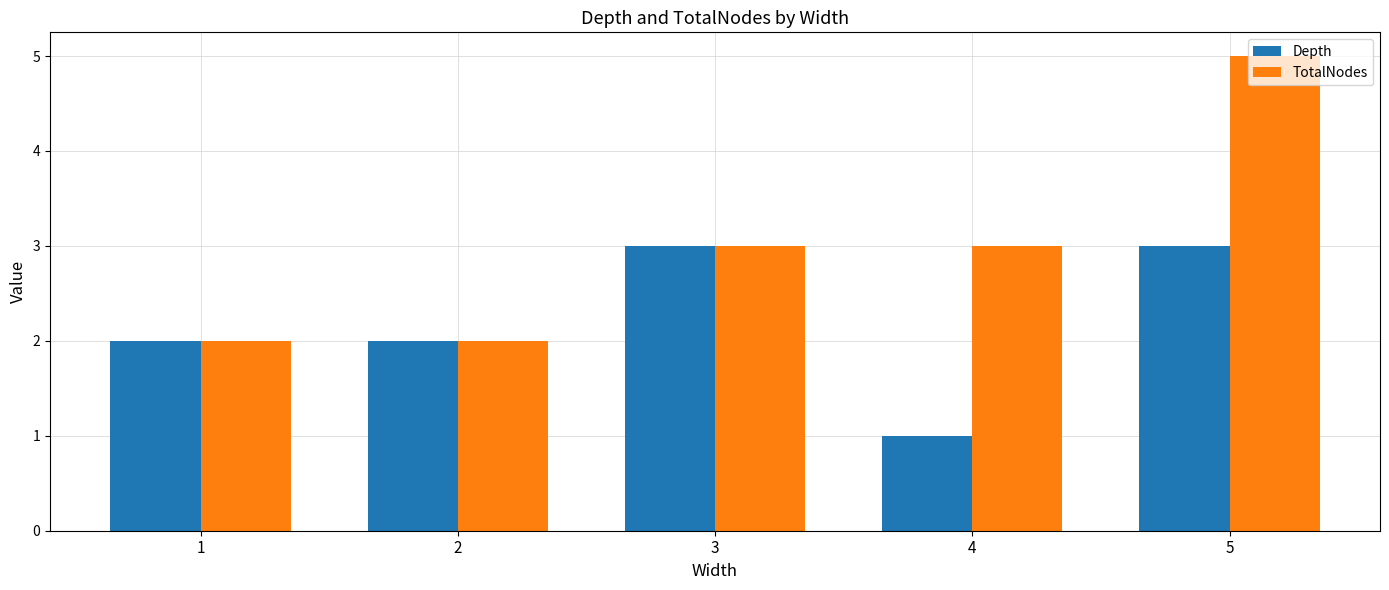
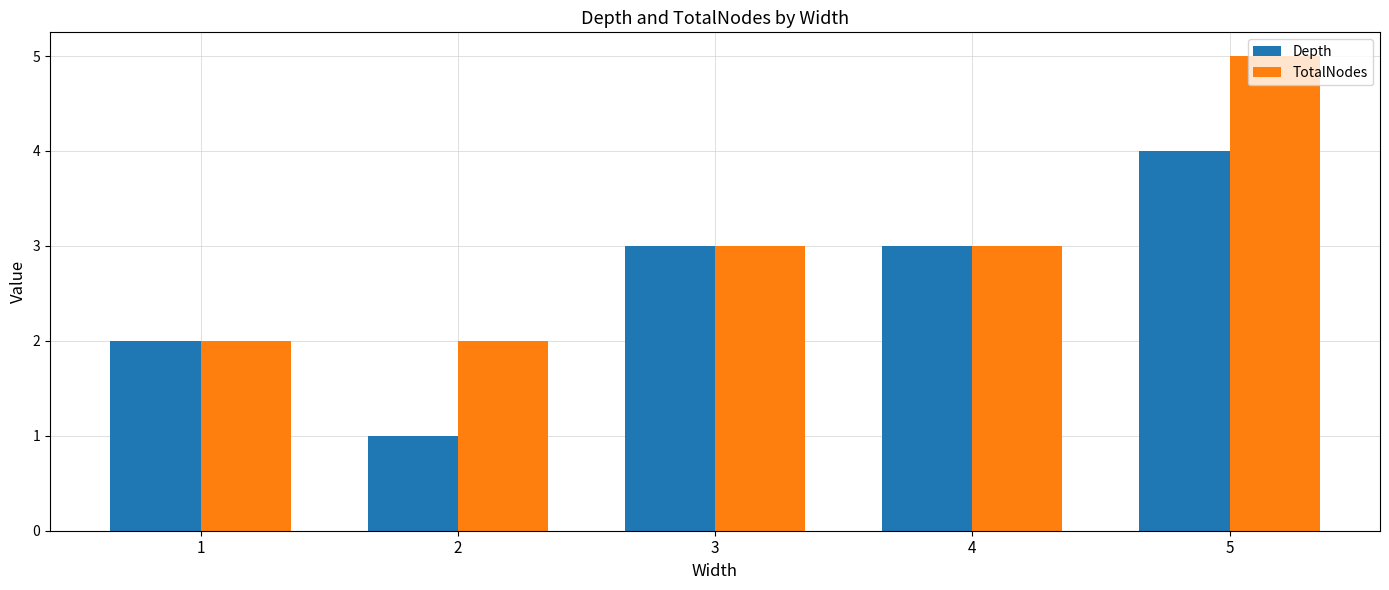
  {
    "Depth": {
      "1": 2,
-     "2": 2,
+     "2": 1,
      "3": 3,
-     "4": 1,
-     "5": 3
+     "4": 3,
+     "5": 4
    },
    "TotalNodes": {
      "1": 2,
      "2": 2,
      "3": 3,
      "4": 3
    }
  }
